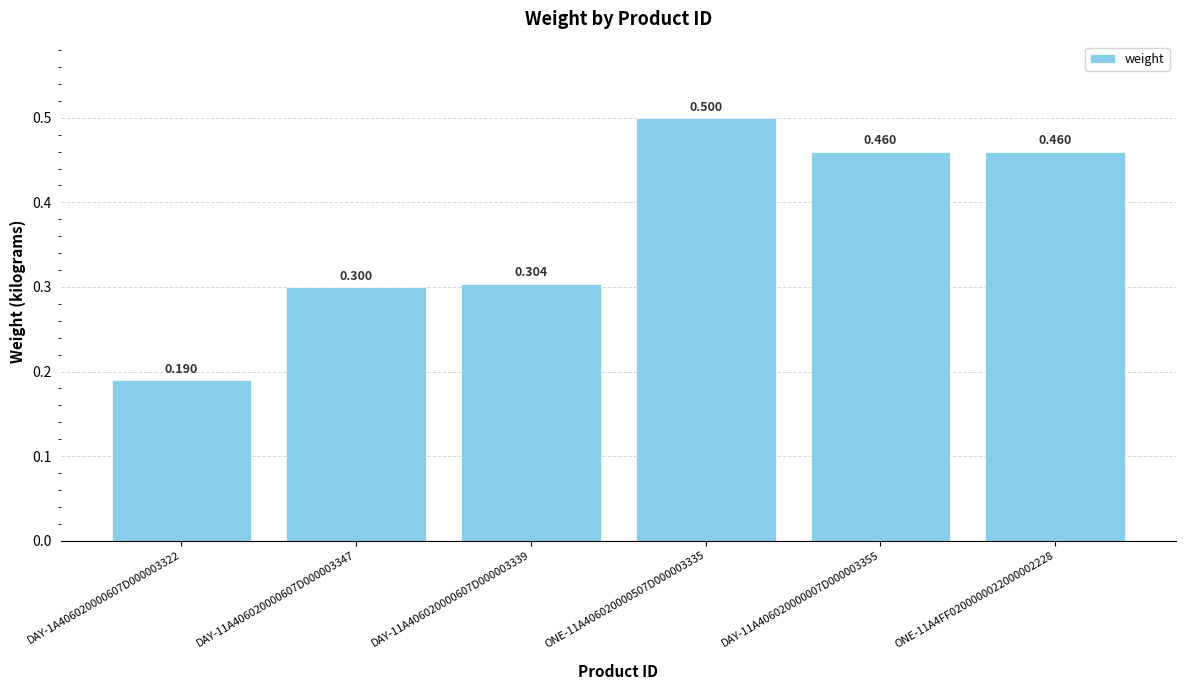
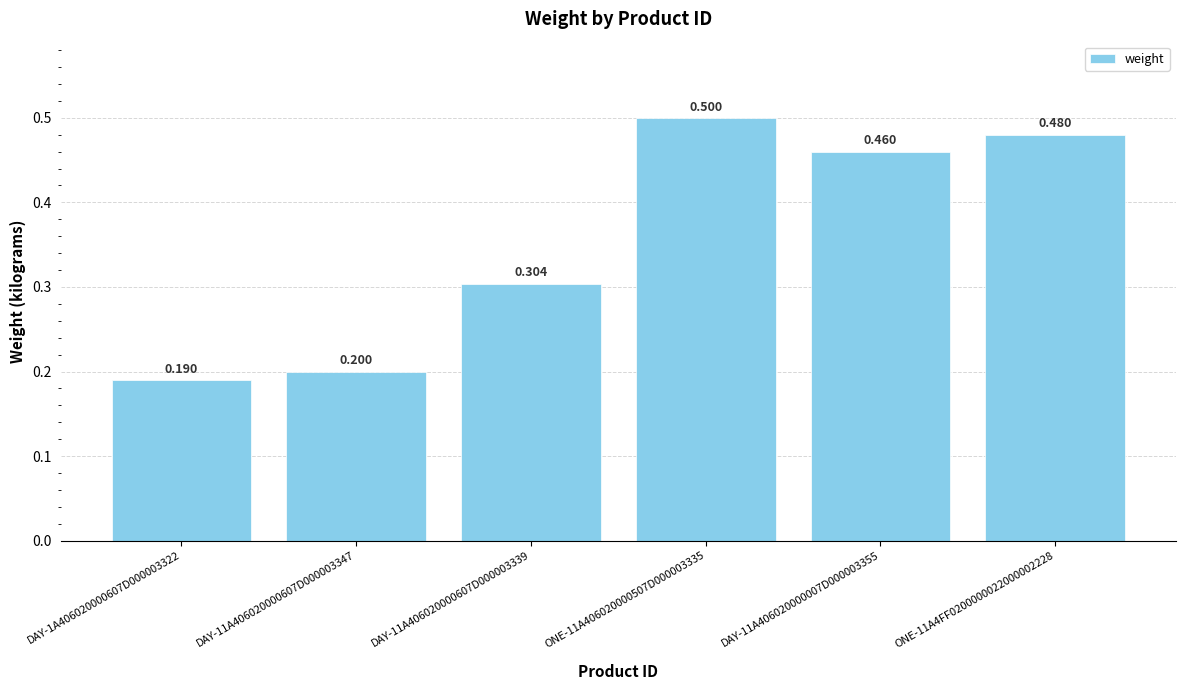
  {
    "DAY-1A406020000607D000003322": 0.190,
-   "DAY-11A406020000607D000003347": 0.300,
+   "DAY-11A406020000607D000003347": 0.200,
    "DAY-11A406020000607D000003339": 0.304,
    "ONE-11A406020000507D000003335": 0.500,
    "DAY-11A406020000007D000003355": 0.460,
-   "ONE-11A4FF0200000022000002228": 0.460
+   "ONE-11A4FF0200000022000002228": 0.480
  }
